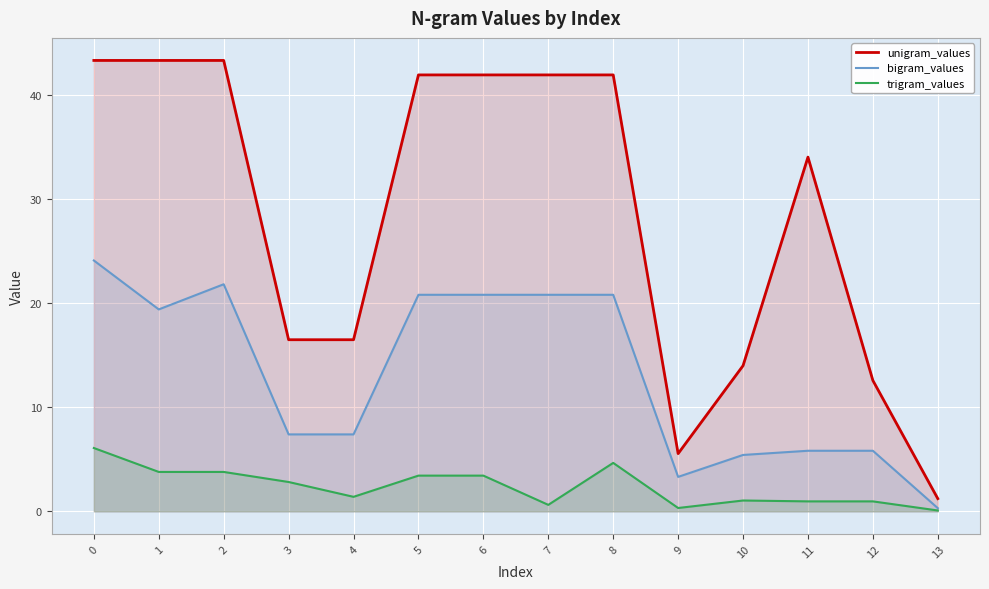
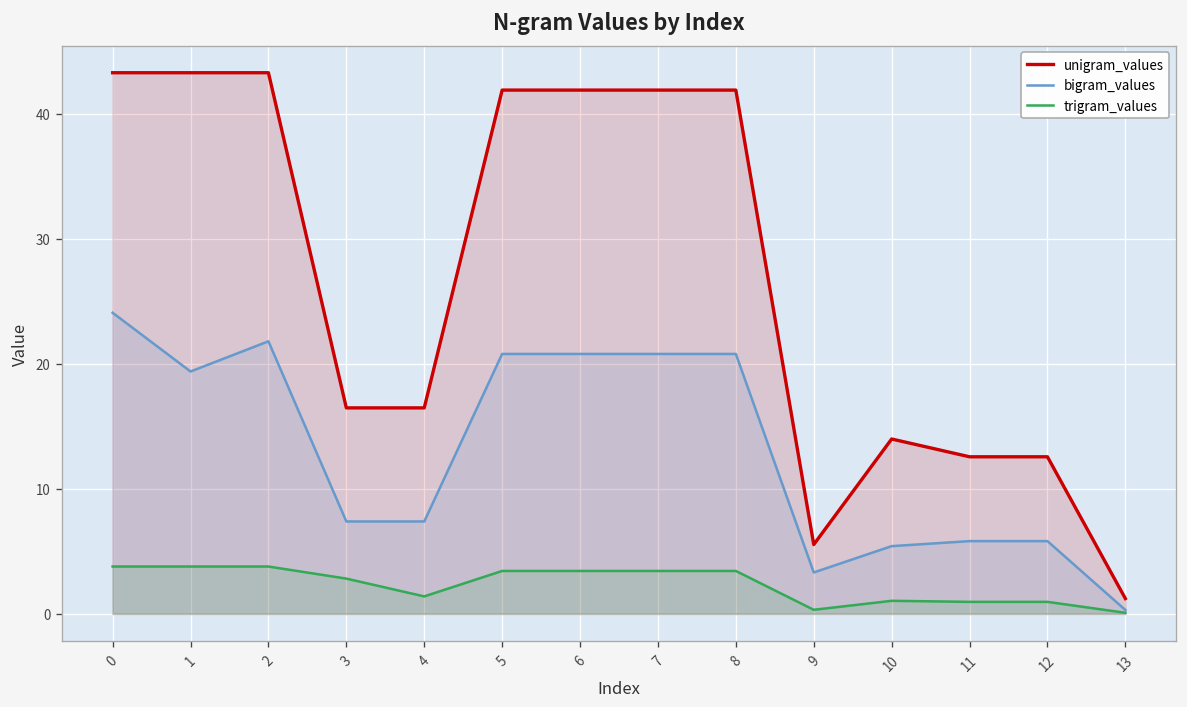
  {
    "unigram_values": {
      "0": 43.3,
      "1": 43.3,
      "2": 43.3,
      "3": 16.5,
      "4": 16.5,
      "5": 41.9,
      "6": 41.9,
      "7": 41.9,
      "8": 41.9,
      "9": 5.5,
      "10": 14.0,
-     "11": 34.0,
+     "11": 12.6,
      "12": 12.6,
      "13": 1.2
    },
    "bigram_values": {
      "0": 24.1,
      "1": 19.4,
      "2": 21.8,
      "3": 7.4,
      "4": 7.4,
      "5": 20.8,
      "6": 20.8,
      "7": 20.8,
      "8": 20.8,
      "9": 3.3,
      "10": 5.4,
      "11": 5.8,
      "12": 5.8
    },
    "trigram_values": {
-     "0": 6.1,
+     "0": 3.8,
      "1": 3.8,
      "2": 3.8,
      "3": 2.8,
      "4": 1.4,
      "5": 3.4,
      "6": 3.4,
-     "7": 0.6,
-     "8": 4.7,
+     "7": 3.4,
+     "8": 3.4,
      "9": 0.3,
      "10": 1.0,
      "11": 1.0,
      "12": 1.0
    }
  }
